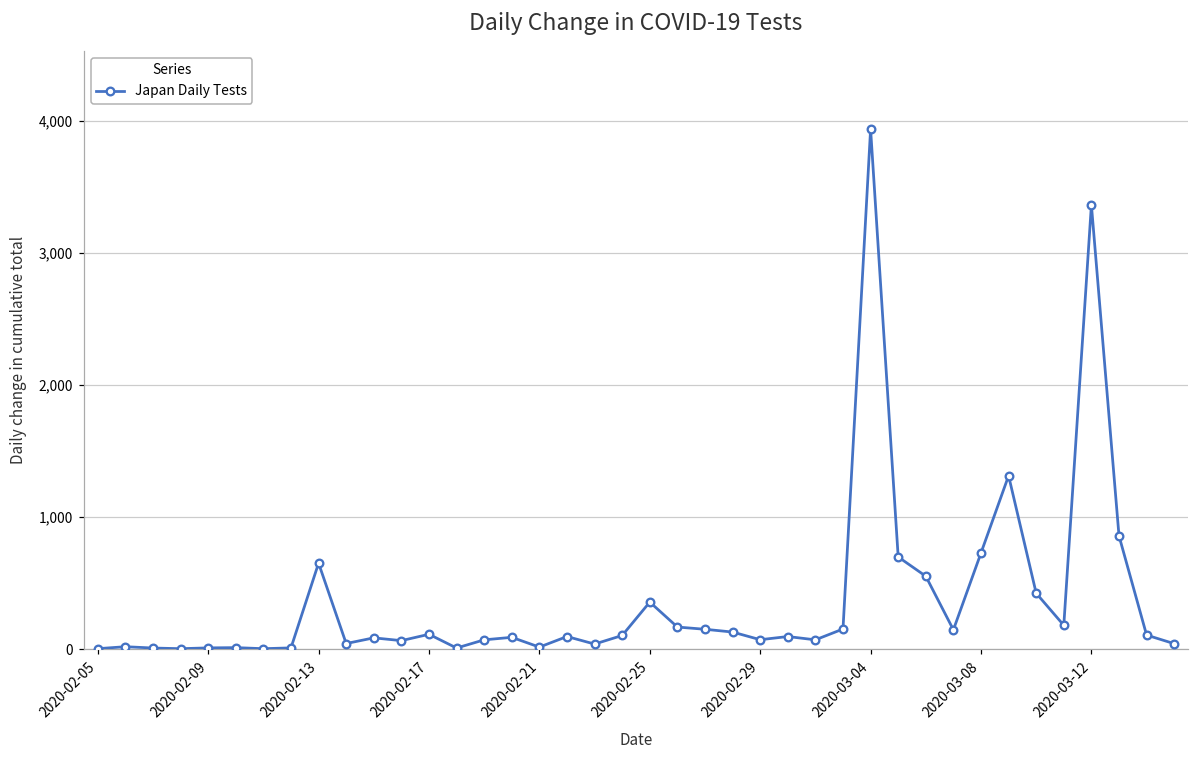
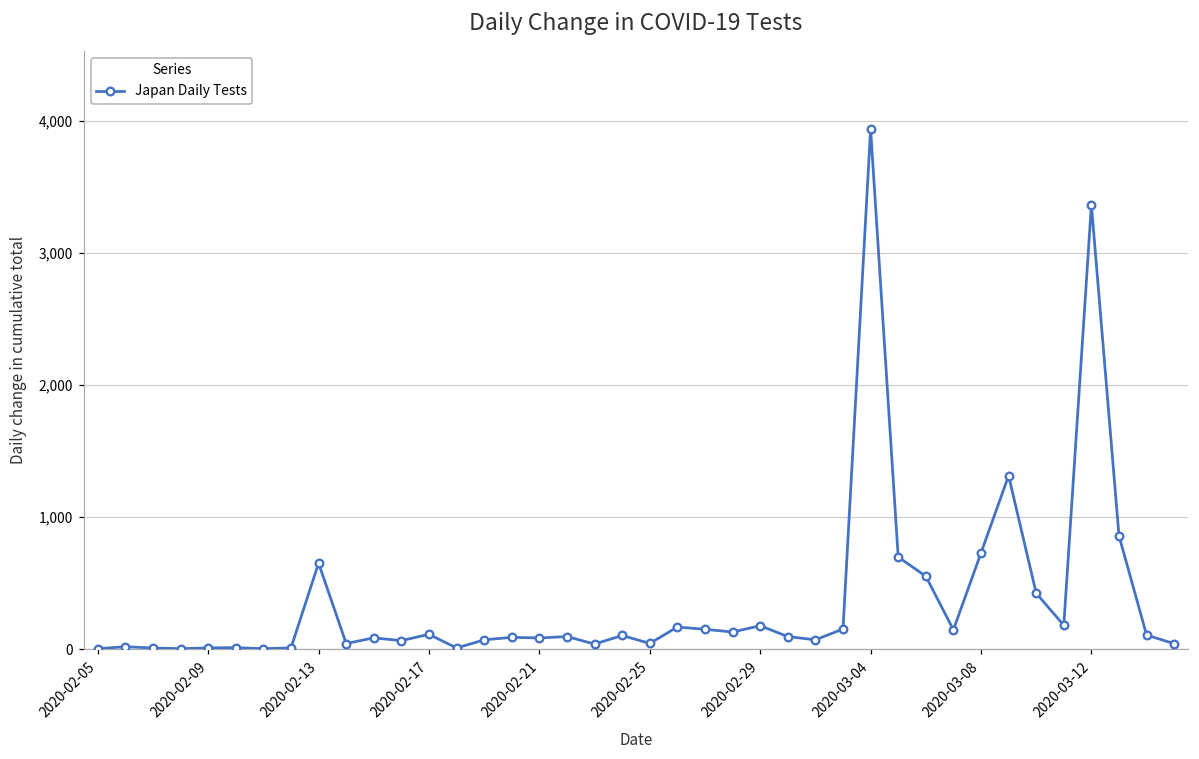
  {
    "2020-02-05": "0",
    "2020-02-09": "10",
    "2020-02-13": "650",
    "2020-02-17": "110",
-   "2020-02-21": "20",
-   "2020-02-25": "360",
-   "2020-02-29": "70",
+   "2020-02-21": "90",
+   "2020-02-25": "40",
+   "2020-02-29": "180",
    "2020-03-04": "3,940",
    "2020-03-08": "730",
    "2020-03-12": "3,370"
  }
